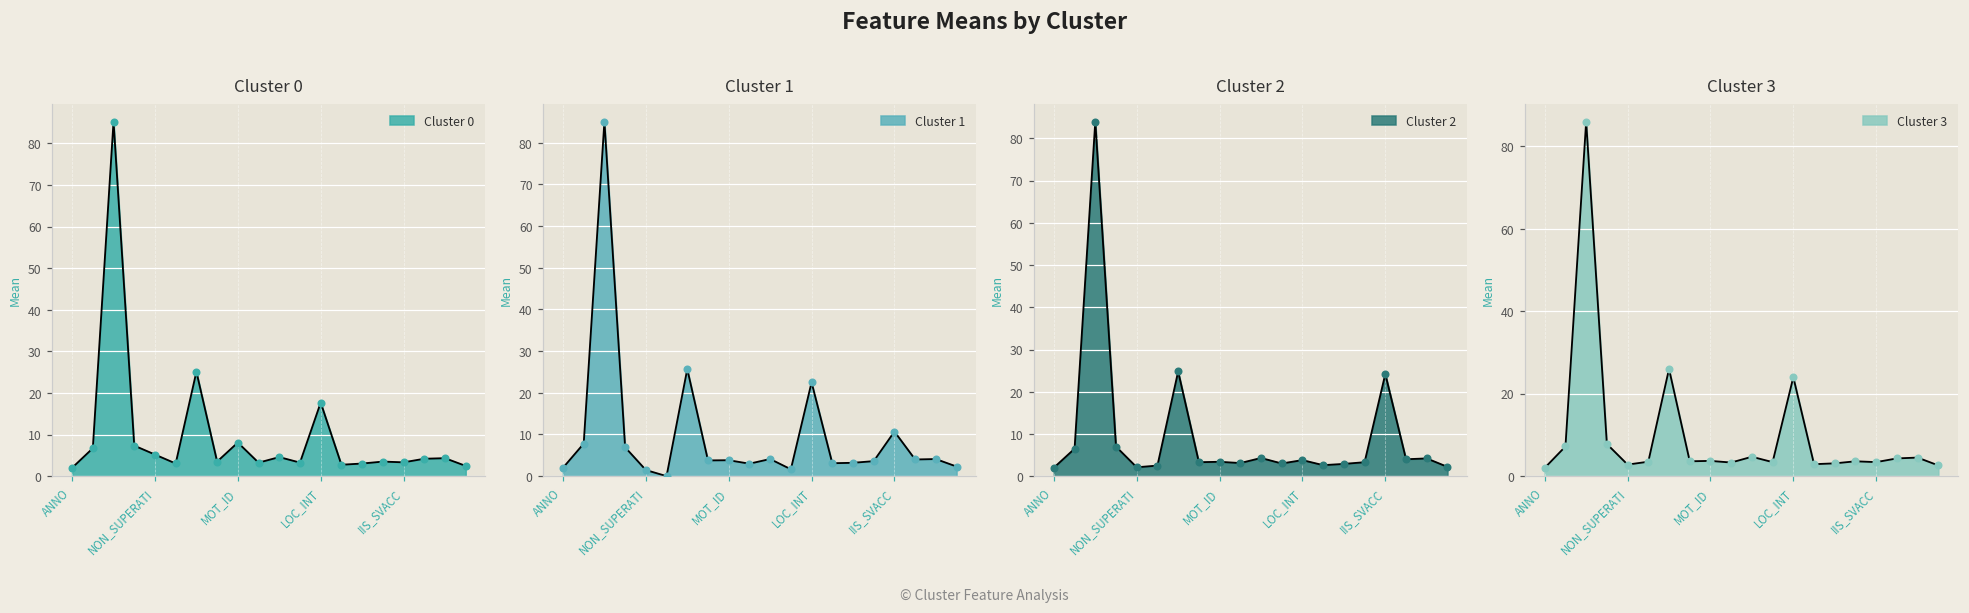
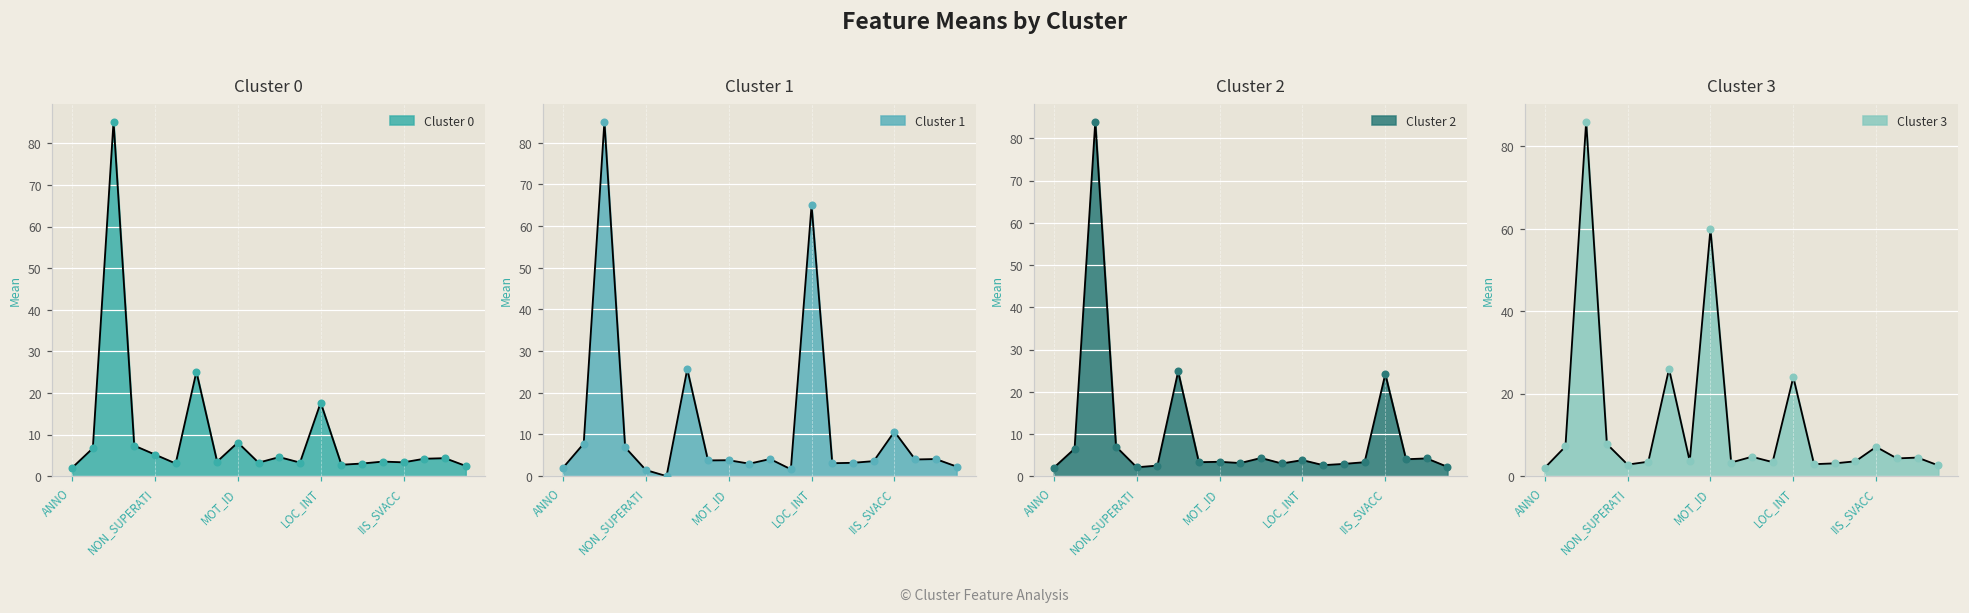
  {
    "Cluster 0": {
      "ANNO": 2,
      "NON_SUPERATI": 5,
      "MOT_ID": 8,
      "LOC_INT": 18,
      "IIS_SVACC": 3
    },
    "Cluster 1": {
      "ANNO": 2,
      "NON_SUPERATI": 1,
      "MOT_ID": 4,
-     "LOC_INT": 23,
+     "LOC_INT": 65,
      "IIS_SVACC": 11
    },
    "Cluster 2": {
      "ANNO": 2,
      "NON_SUPERATI": 2,
      "MOT_ID": 3,
      "LOC_INT": 4,
      "IIS_SVACC": 24
    },
    "Cluster 3": {
      "ANNO": 2,
      "NON_SUPERATI": 3,
-     "MOT_ID": 4,
+     "MOT_ID": 60,
      "LOC_INT": 24,
-     "IIS_SVACC": 3
+     "IIS_SVACC": 7
    }
  }
